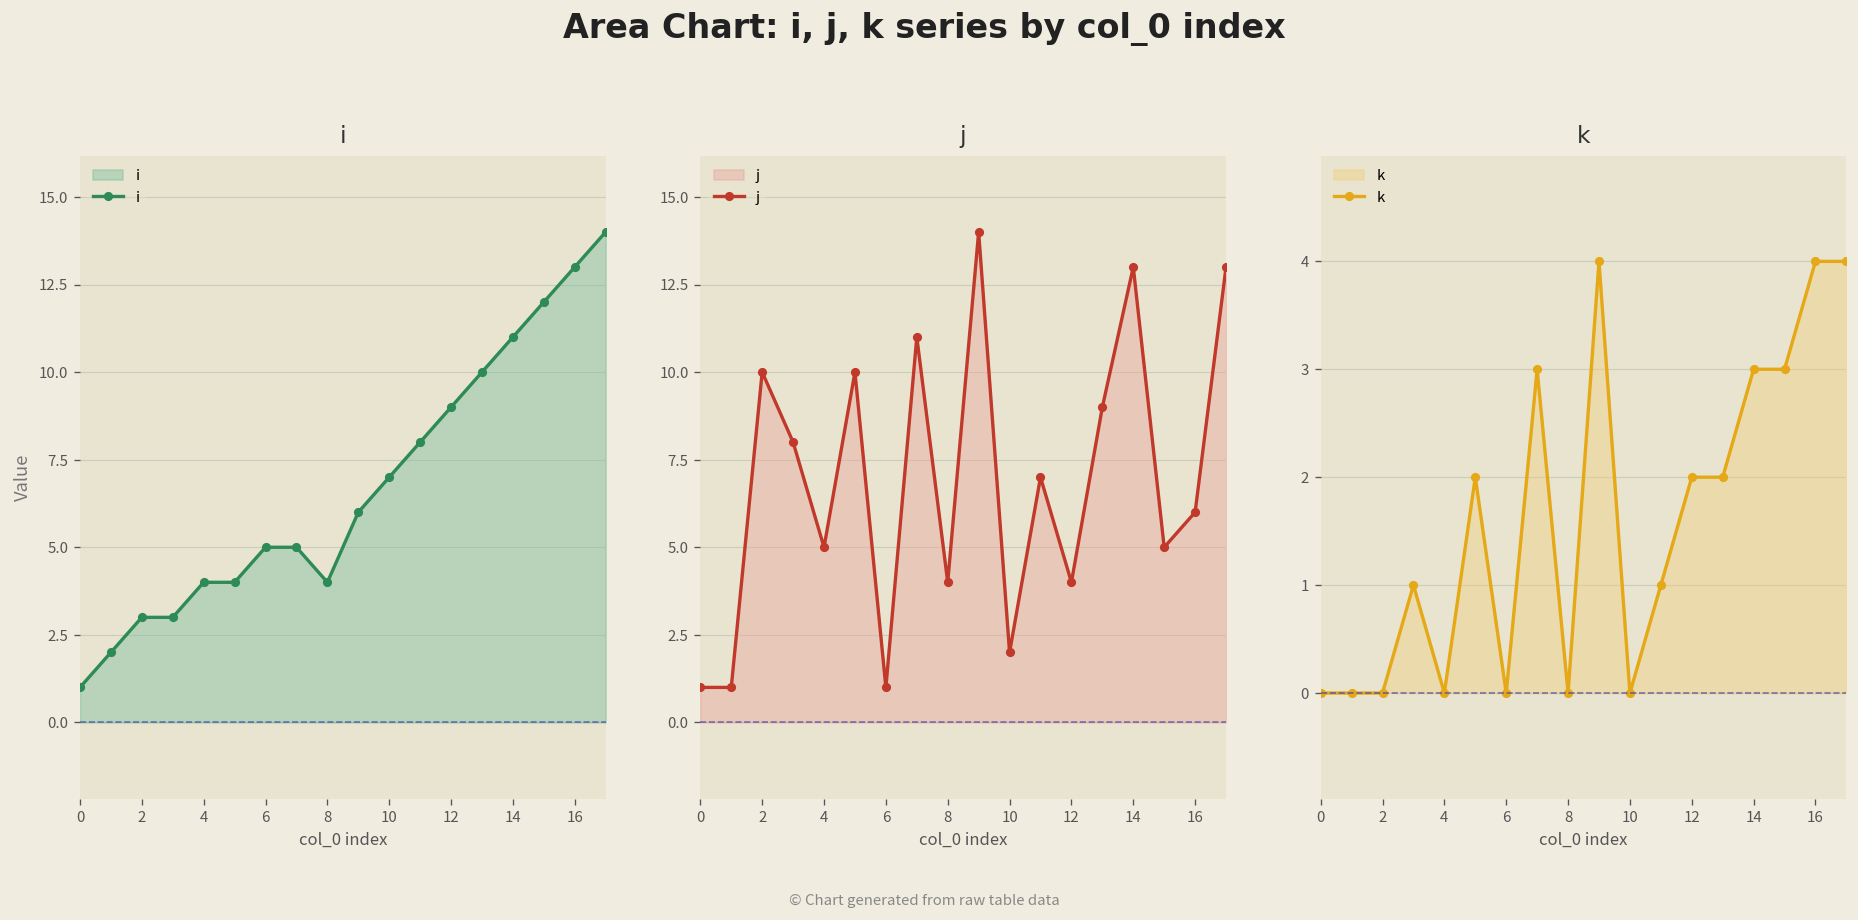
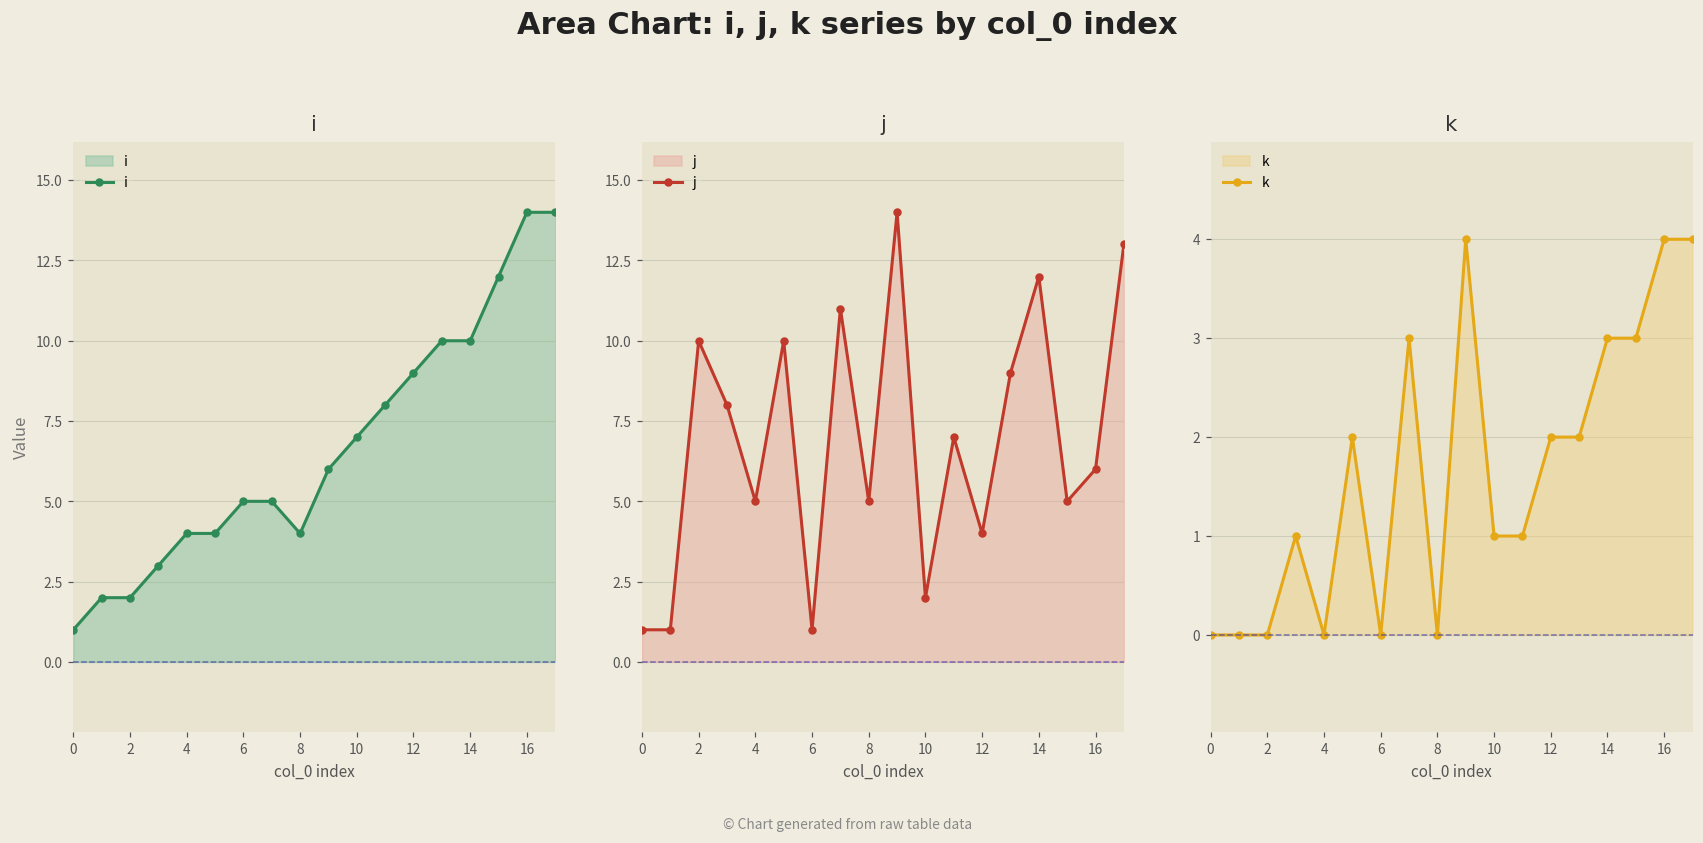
  {
    "i": {
      "0": 1,
-     "2": 3,
+     "2": 2,
      "4": 4,
      "6": 5,
      "8": 4,
      "10": 7,
      "12": 9,
-     "14": 11,
-     "16": 13
+     "14": 10,
+     "16": 14
    },
    "j": {
      "0": 1,
      "2": 10,
      "4": 5,
      "6": 1,
-     "8": 4,
+     "8": 5,
      "10": 2,
      "12": 4,
-     "14": 13,
+     "14": 12,
      "16": 6
    },
    "k": {
      "0": 0,
      "2": 0,
      "4": 0,
      "6": 0,
      "8": 0,
-     "10": 0,
+     "10": 1,
      "12": 2,
      "14": 3,
      "16": 4
    }
  }
